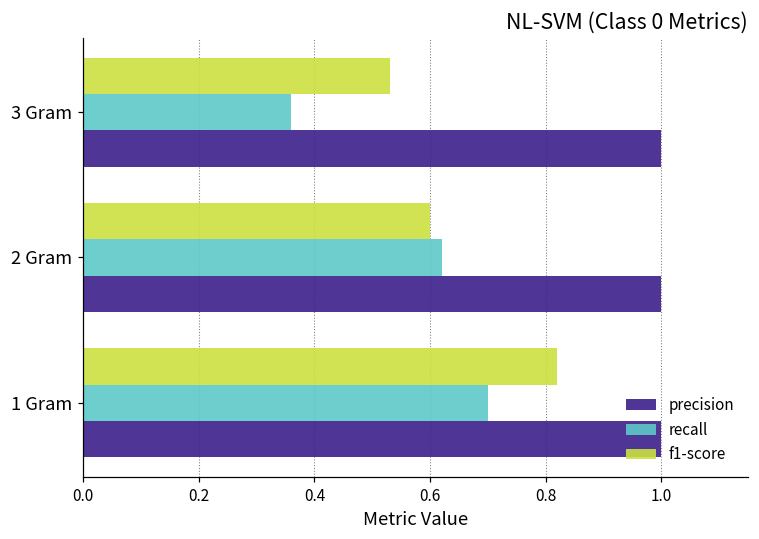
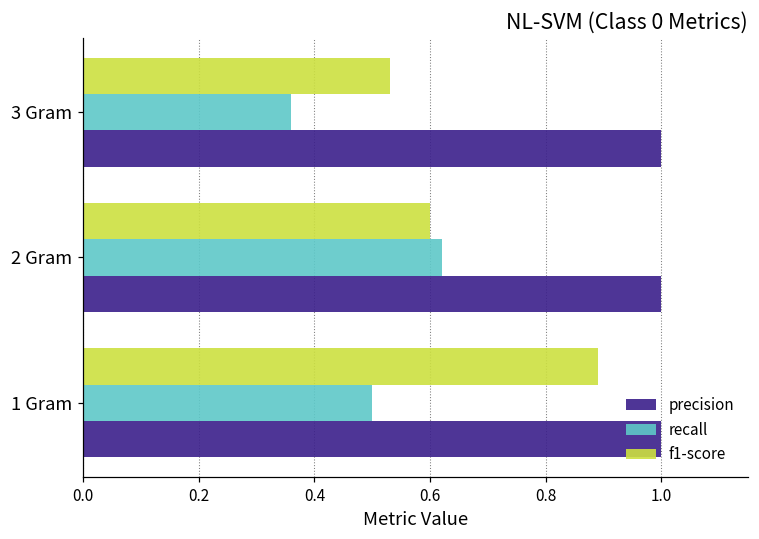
  {
    "precision": {
      "3 Gram": 1.00,
      "2 Gram": 1.00,
      "1 Gram": 1.00
    },
    "recall": {
      "3 Gram": 0.36,
      "2 Gram": 0.62,
-     "1 Gram": 0.7
+     "1 Gram": 0.5
    },
    "f1-score": {
      "3 Gram": 0.53,
      "2 Gram": 0.60,
-     "1 Gram": 0.82
+     "1 Gram": 0.89
    }
  }
